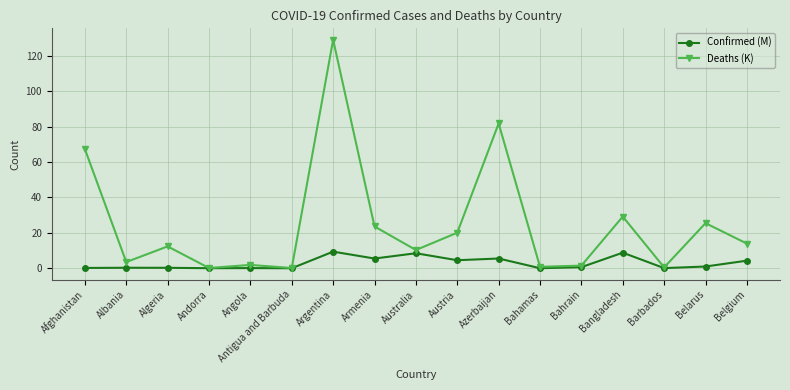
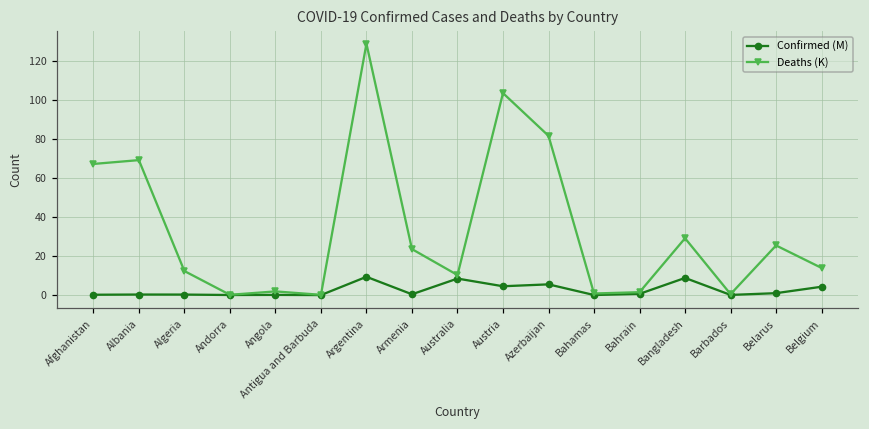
  {
    "Confirmed (M)": {
      "Afghanistan": 0,
      "Albania": 0,
      "Algeria": 0,
      "Angola": 0,
      "Argentina": 9,
-     "Armenia": 6,
+     "Armenia": 0,
      "Australia": 8,
      "Austria": 5,
      "Azerbaijan": 6,
      "Bangladesh": 9,
      "Belarus": 1,
      "Belgium": 4
    },
    "Deaths (K)": {
      "Afghanistan": 67,
-     "Albania": 4,
+     "Albania": 69,
      "Algeria": 12,
      "Angola": 2,
      "Argentina": 129,
      "Armenia": 24,
      "Australia": 10,
-     "Austria": 20,
+     "Austria": 104,
      "Azerbaijan": 82,
      "Bangladesh": 29,
      "Belarus": 25,
      "Belgium": 14
    }
  }
